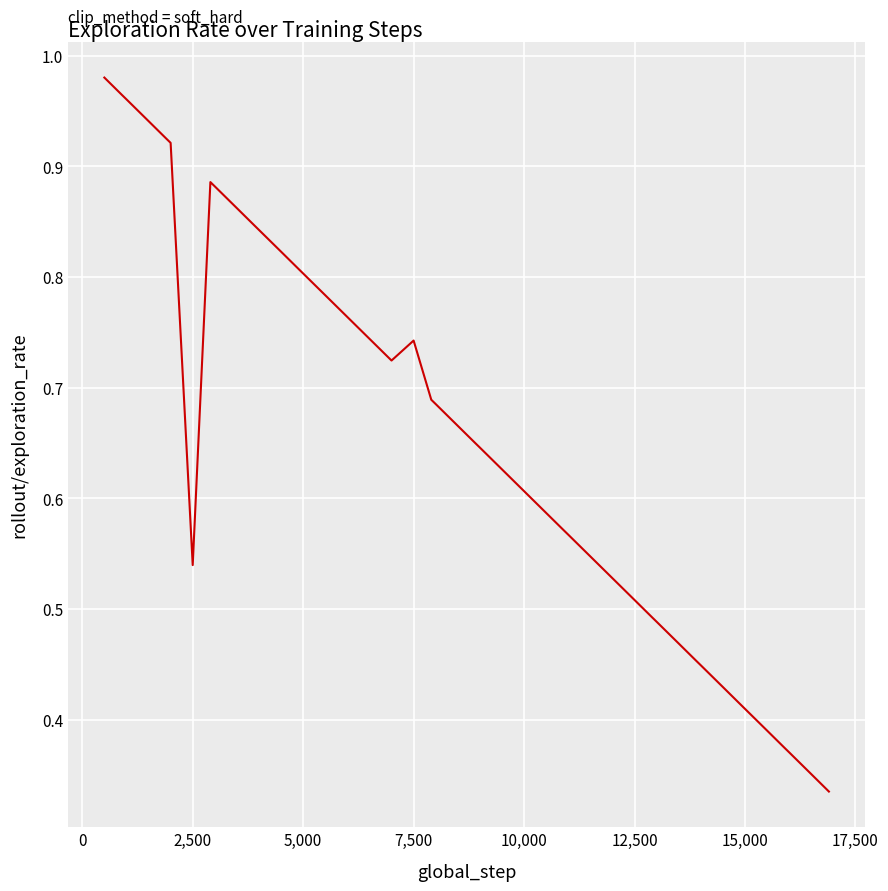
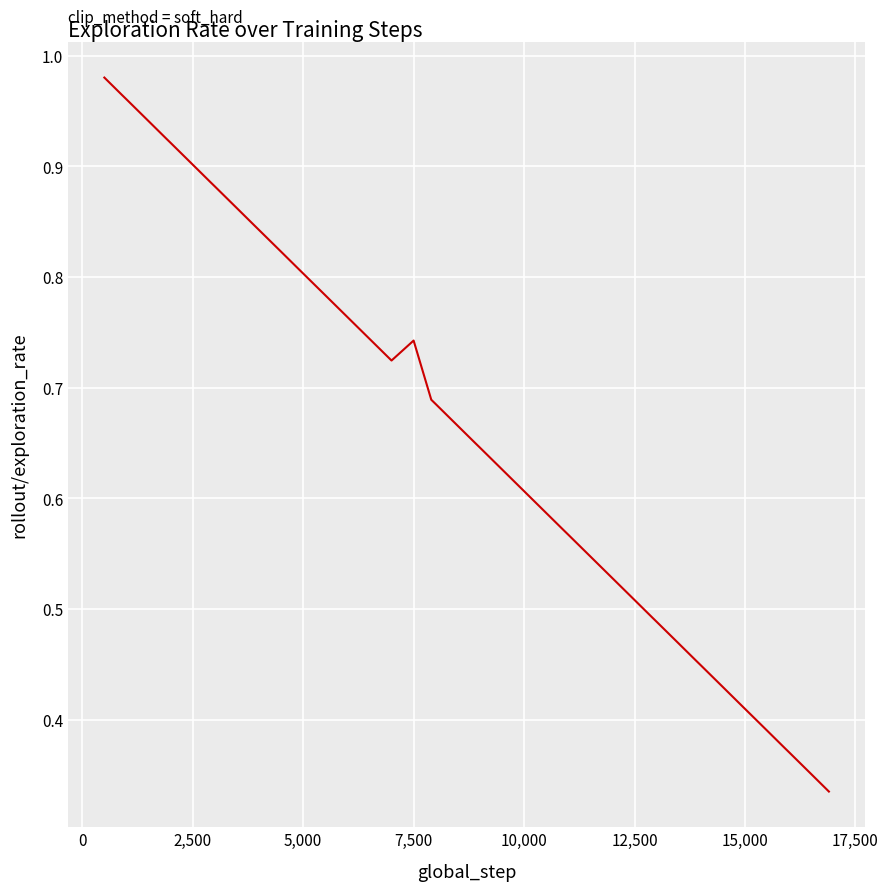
  {
-   "2,500": 0.540,
+   "2,500": 0.902,
    "7,500": 0.743,
    "12,500": 0.508
  }
